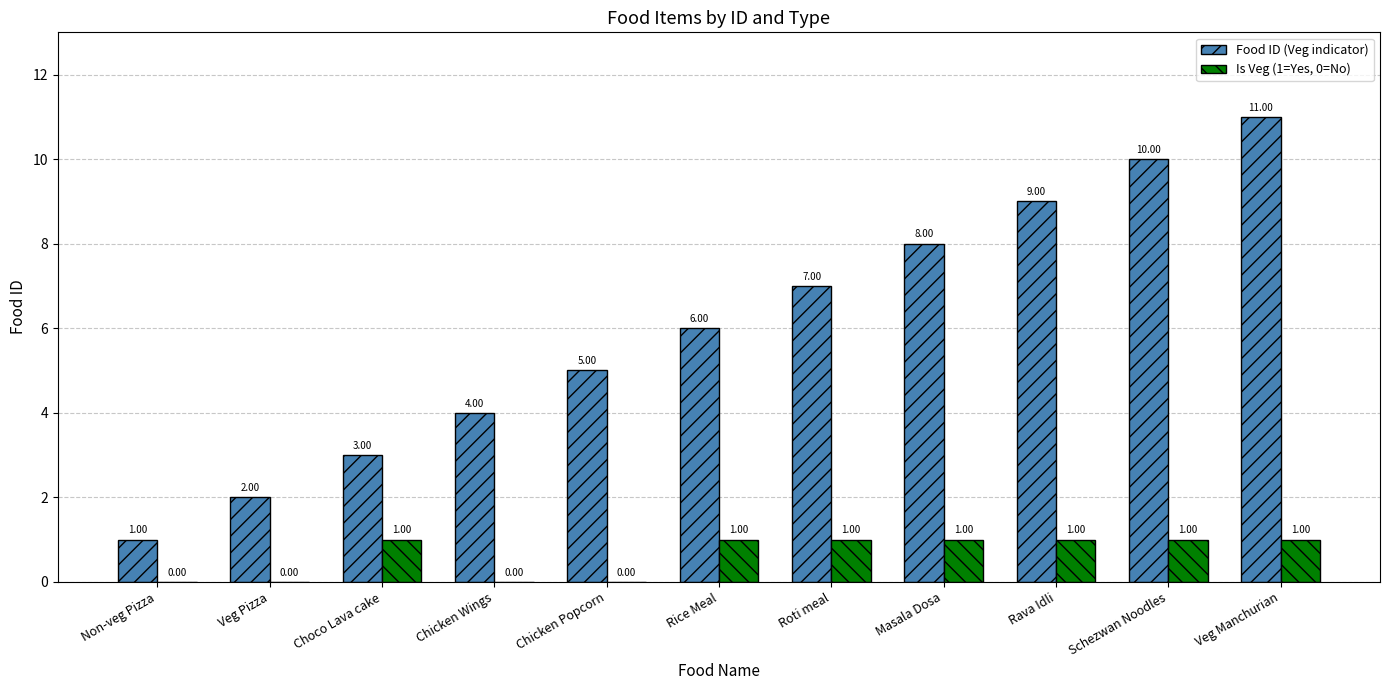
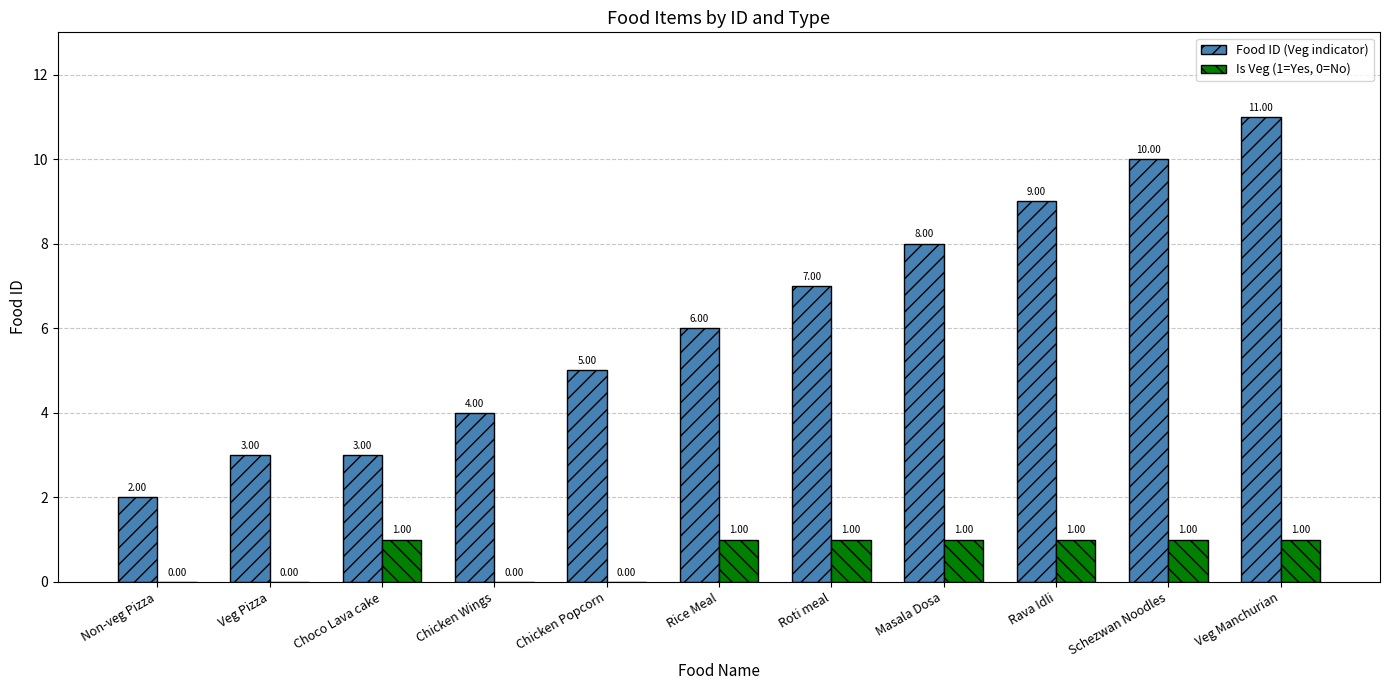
  {
    "Food ID (Veg indicator)": {
-     "Non-veg Pizza": 1.00,
-     "Veg Pizza": 2.00,
+     "Non-veg Pizza": 2.00,
+     "Veg Pizza": 3.00,
      "Choco Lava cake": 3.00,
      "Chicken Wings": 4.00,
      "Chicken Popcorn": 5.00,
      "Rice Meal": 6.00,
      "Roti meal": 7.00,
      "Masala Dosa": 8.00,
      "Rava Idli": 9.00,
      "Schezwan Noodles": 10.00,
      "Veg Manchurian": 11.00
    },
    "Is Veg (1=Yes, 0=No)": {
      "Non-veg Pizza": 0.00,
      "Veg Pizza": 0.00,
      "Choco Lava cake": 1.00,
      "Chicken Wings": 0.00,
      "Chicken Popcorn": 0.00,
      "Rice Meal": 1.00,
      "Roti meal": 1.00,
      "Masala Dosa": 1.00,
      "Rava Idli": 1.00,
      "Schezwan Noodles": 1.00,
      "Veg Manchurian": 1.00
    }
  }
